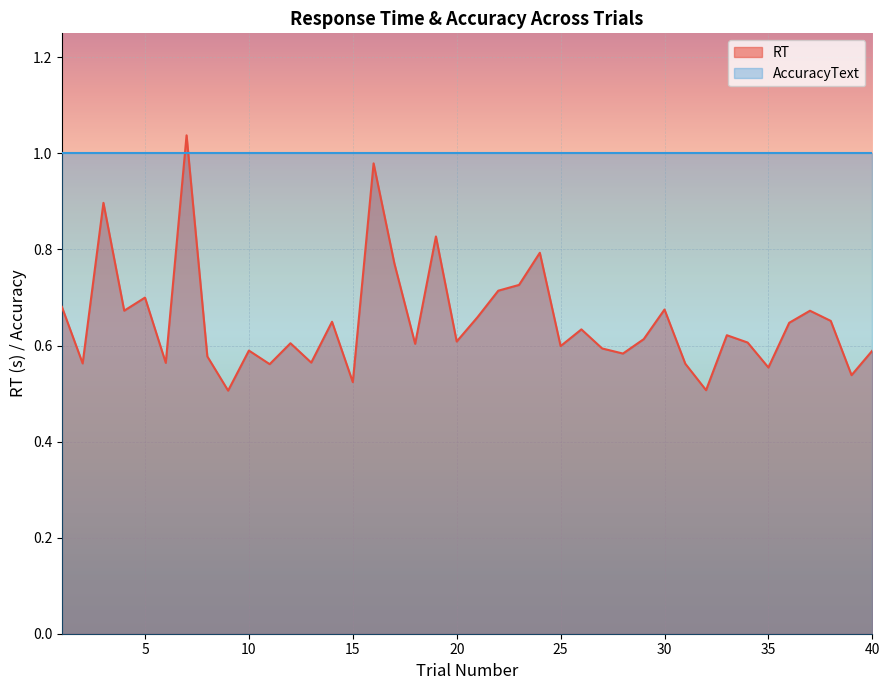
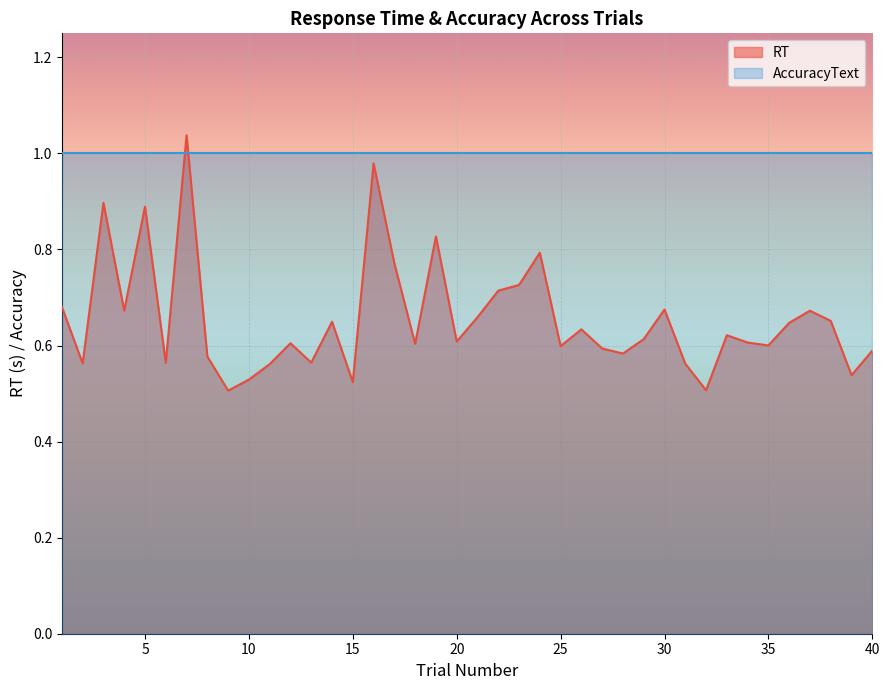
  {
    "RT": {
-     "5": 0.70,
-     "10": 0.59,
+     "5": 0.89,
+     "10": 0.53,
      "15": 0.52,
      "20": 0.61,
      "25": 0.60,
      "30": 0.67,
-     "35": 0.55,
+     "35": 0.60,
      "40": 0.59
    },
    "AccuracyText": {
      "5": 1.00,
      "10": 1.00,
      "15": 1.00,
      "20": 1.00,
      "25": 1.00,
      "30": 1.00,
      "35": 1.00,
      "40": 1.00
    }
  }
